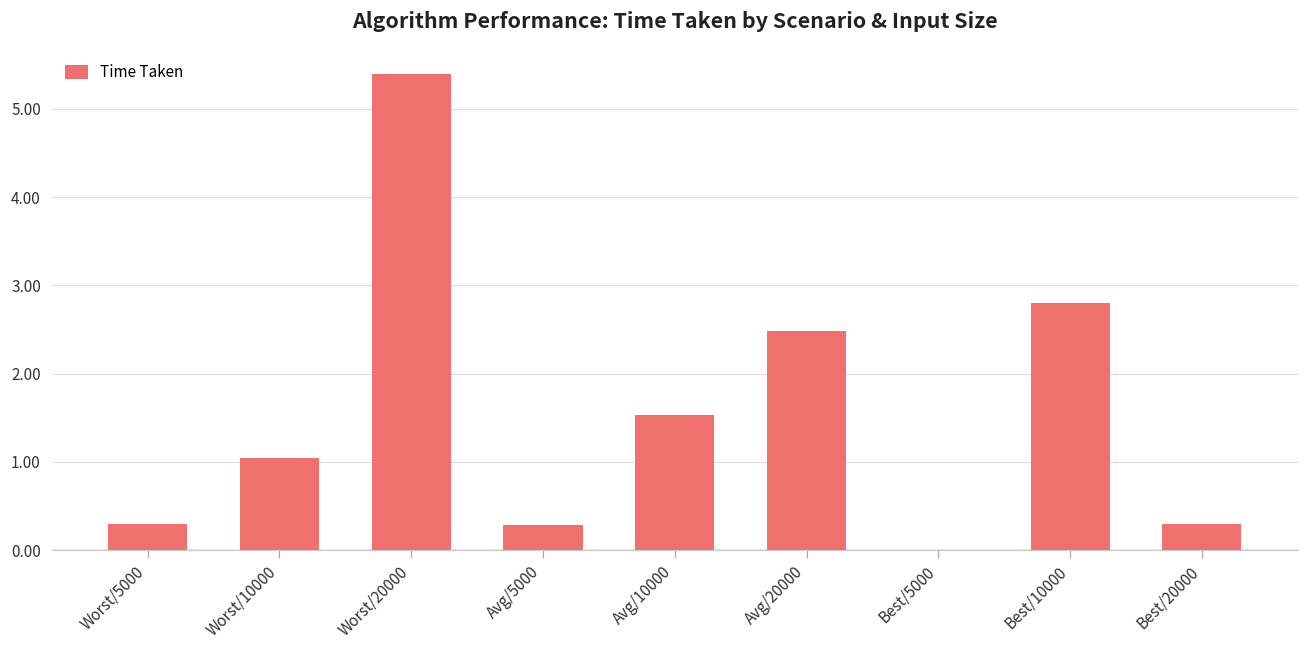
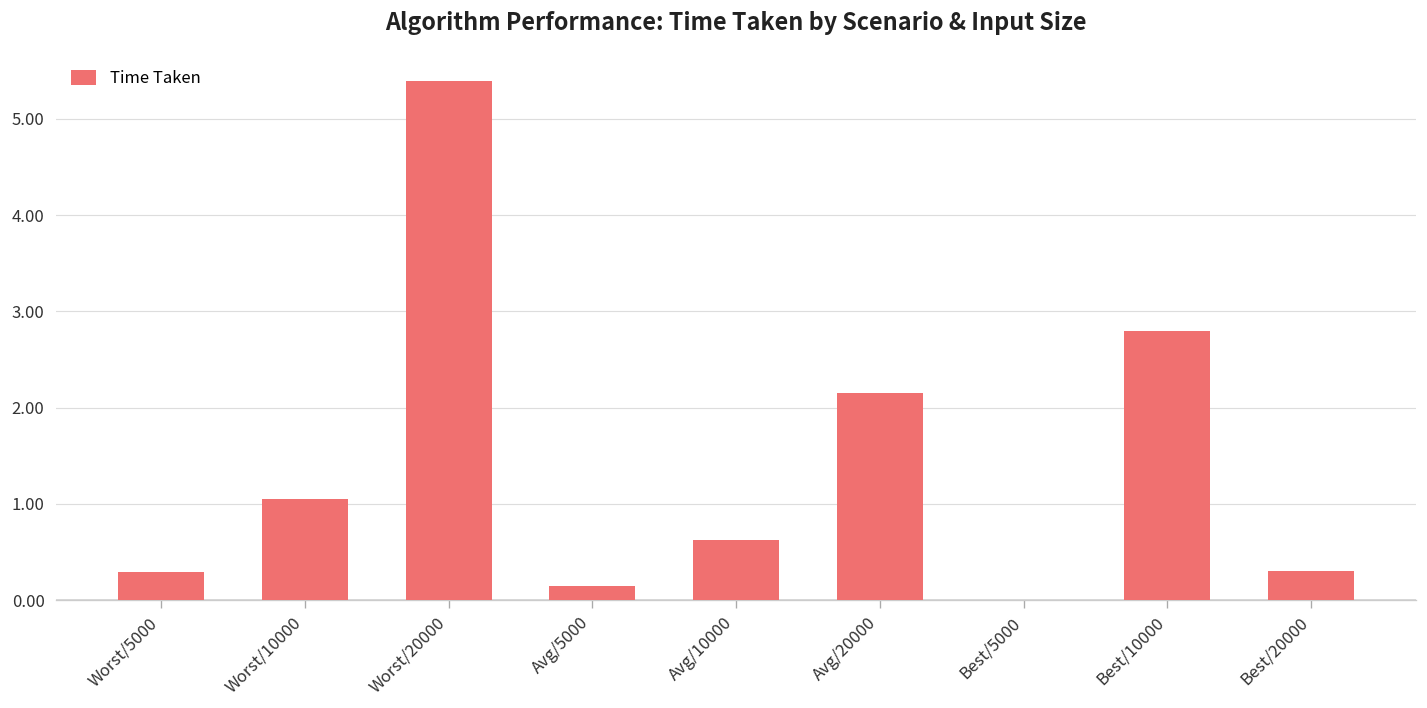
  {
    "Worst/5000": 0.3,
    "Worst/10000": 1.1,
    "Worst/20000": 5.4,
-   "Avg/5000": 0.3,
-   "Avg/10000": 1.5,
-   "Avg/20000": 2.5,
+   "Avg/5000": 0.1,
+   "Avg/10000": 0.6,
+   "Avg/20000": 2.1,
    "Best/5000": 0.0,
    "Best/10000": 2.8,
    "Best/20000": 0.3
  }
